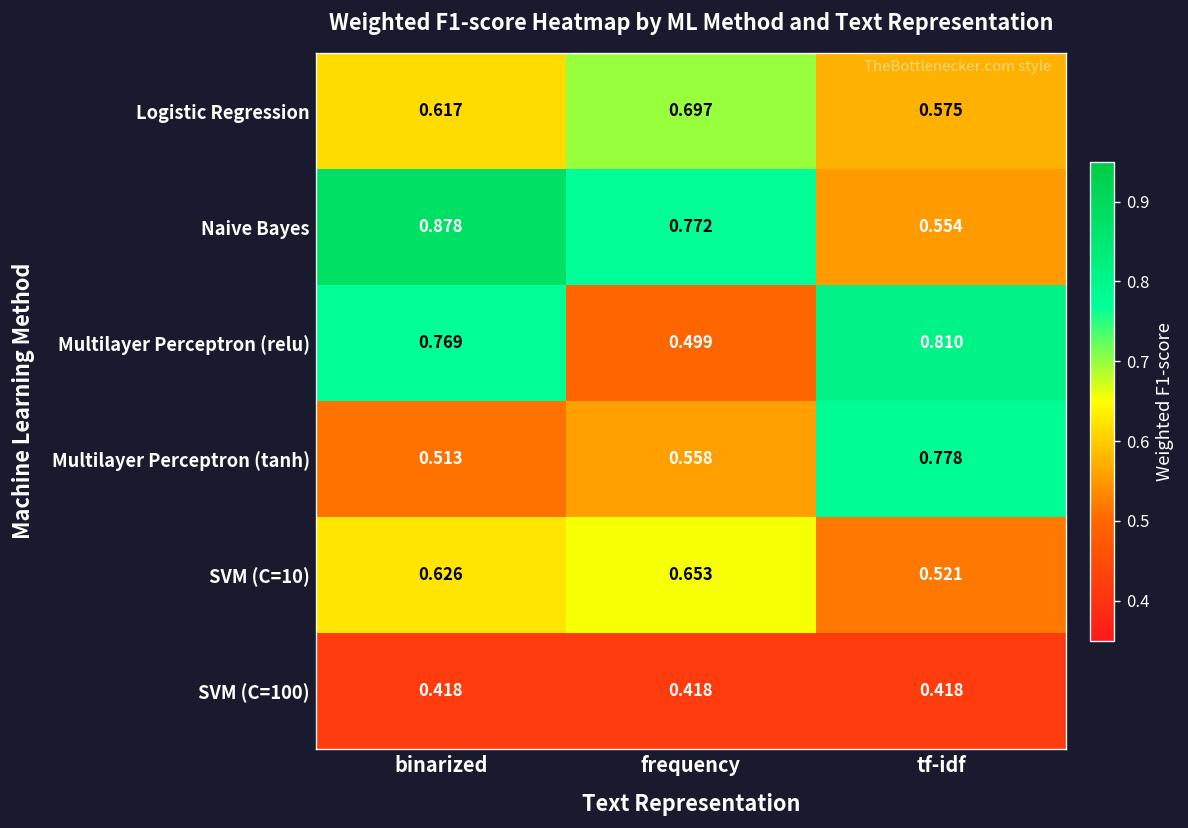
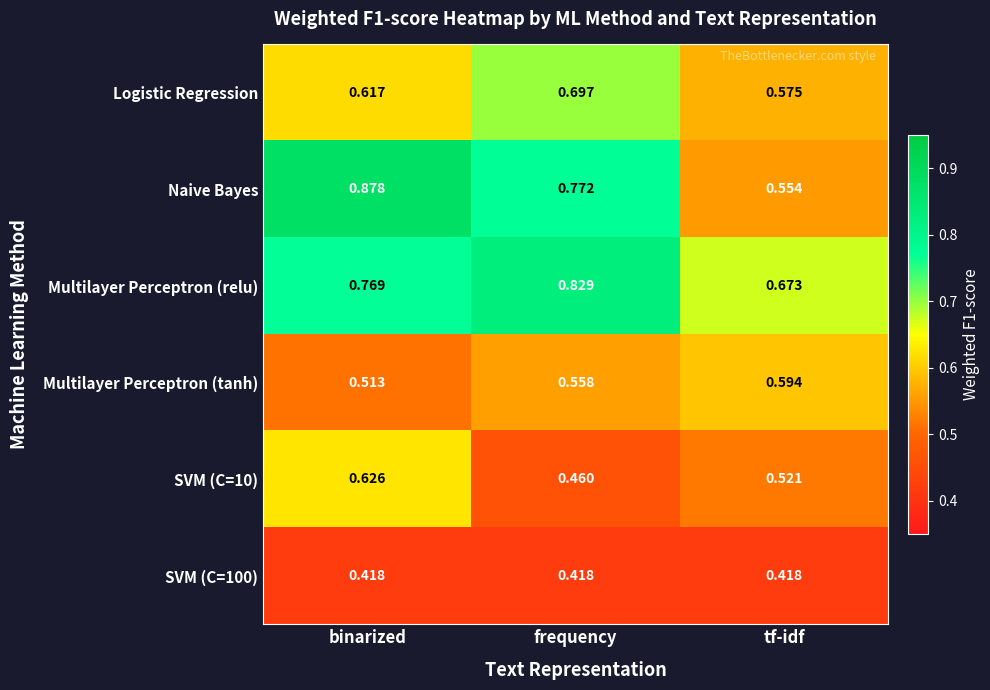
  {
    "Logistic Regression": {
      "binarized": 0.617,
      "frequency": 0.697
    },
    "Naive Bayes": {
      "binarized": 0.878,
      "frequency": 0.772,
      "tf-idf": 0.554
    },
    "Multilayer Perceptron (relu)": {
      "binarized": 0.769,
-     "frequency": 0.499,
-     "tf-idf": 0.810
+     "frequency": 0.829,
+     "tf-idf": 0.673
    },
    "Multilayer Perceptron (tanh)": {
      "binarized": 0.513,
      "frequency": 0.558,
-     "tf-idf": 0.778
+     "tf-idf": 0.594
    },
    "SVM (C=10)": {
      "binarized": 0.626,
-     "frequency": 0.653,
+     "frequency": 0.460,
      "tf-idf": 0.521
    },
    "SVM (C=100)": {
      "binarized": 0.418,
      "frequency": 0.418,
      "tf-idf": 0.418
    }
  }
